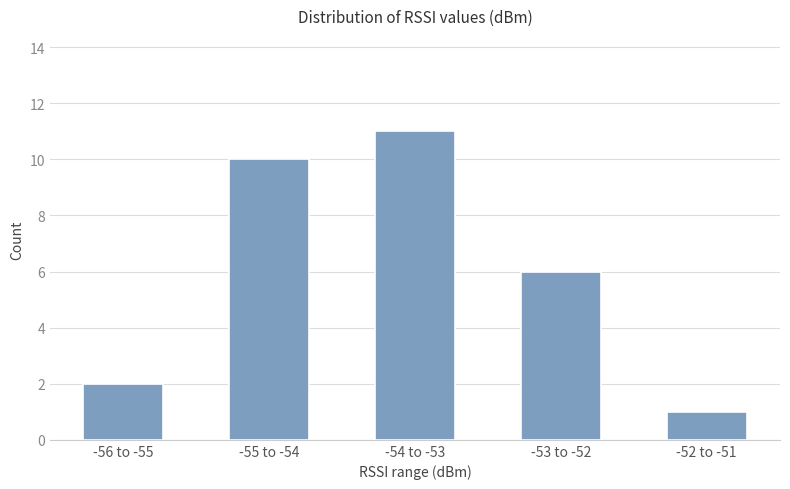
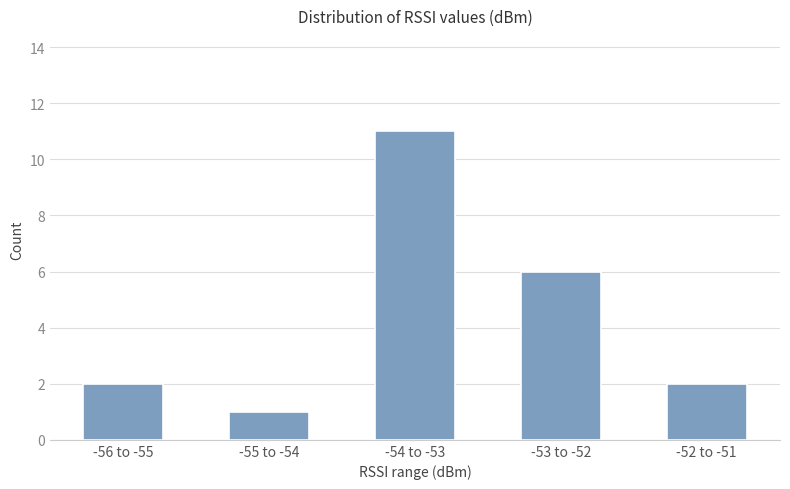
  {
    "-56 to -55": 2,
-   "-55 to -54": 10,
+   "-55 to -54": 1,
    "-54 to -53": 11,
    "-53 to -52": 6,
-   "-52 to -51": 1
+   "-52 to -51": 2
  }
